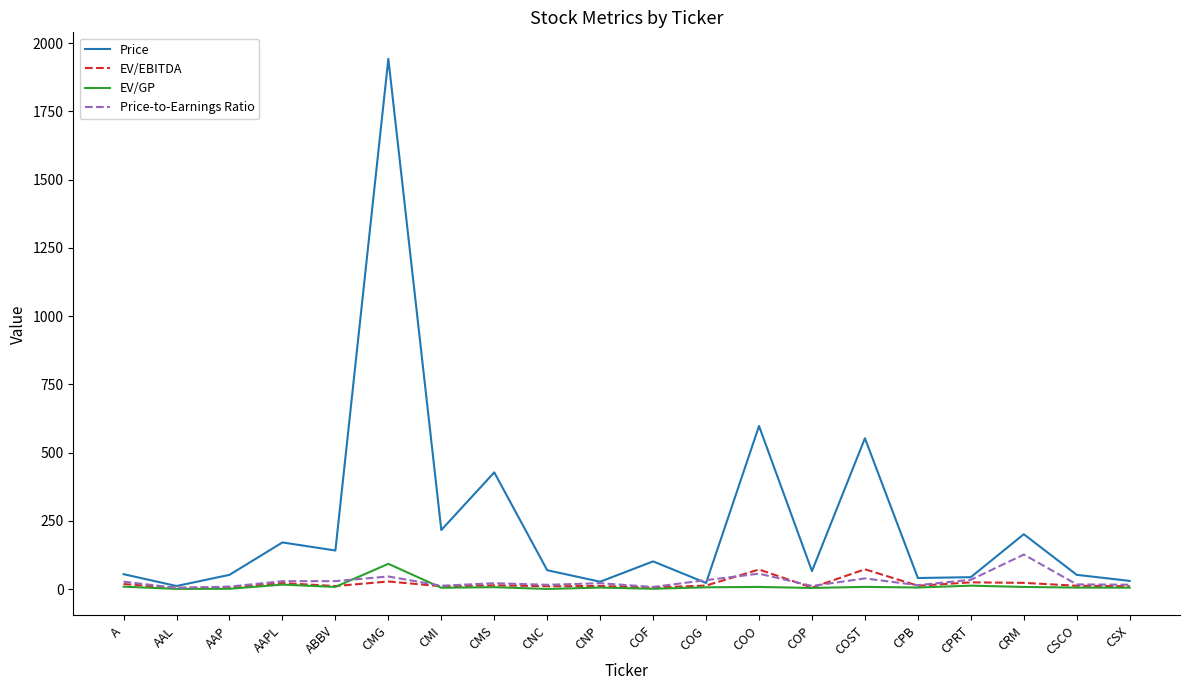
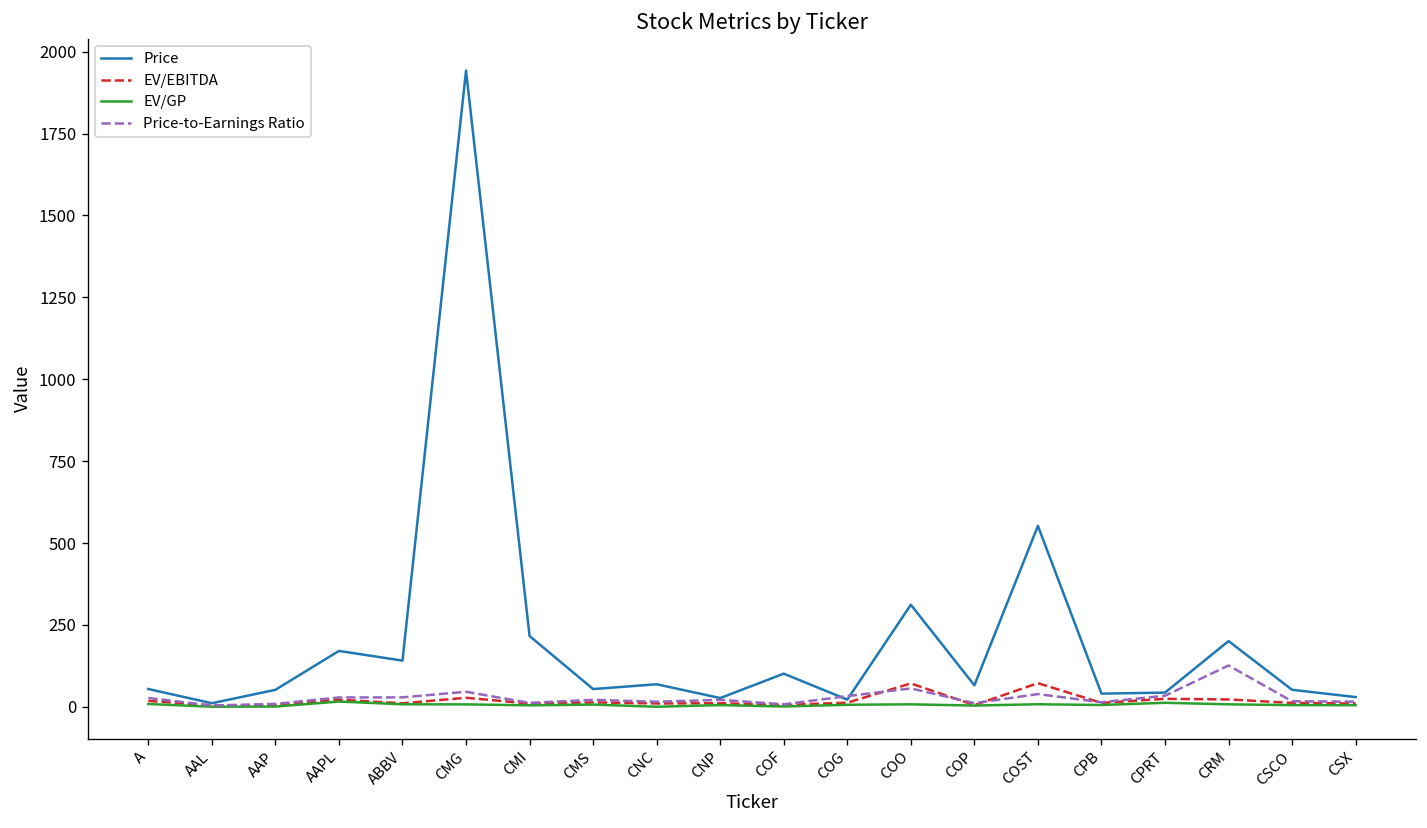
  {
    "Price": {
      "A": 50,
      "AAP": 50,
      "AAPL": 170,
      "ABBV": 140,
      "CMG": 1940,
      "CMI": 220,
-     "CMS": 430,
+     "CMS": 50,
      "CNC": 70,
      "COF": 100,
      "COG": 20,
-     "COO": 600,
+     "COO": 310,
      "COP": 70,
      "COST": 550,
      "CPB": 40,
      "CPRT": 40,
      "CRM": 200,
      "CSCO": 50,
      "CSX": 30
    },
    "EV/EBITDA": {
      "CMG": 30,
      "COO": 70,
      "COST": 70,
      "CRM": 20
    },
    "EV/GP": {
      "A": 10,
-     "CMG": 90,
+     "CMG": 10,
      "CNC": 0,
      "COO": 10,
      "COST": 10,
      "CPRT": 10,
      "CRM": 10
    },
    "Price-to-Earnings Ratio": {
      "ABBV": 30,
      "CMG": 50,
      "COG": 30,
      "COO": 60,
      "COST": 40,
      "CRM": 130
    }
  }
